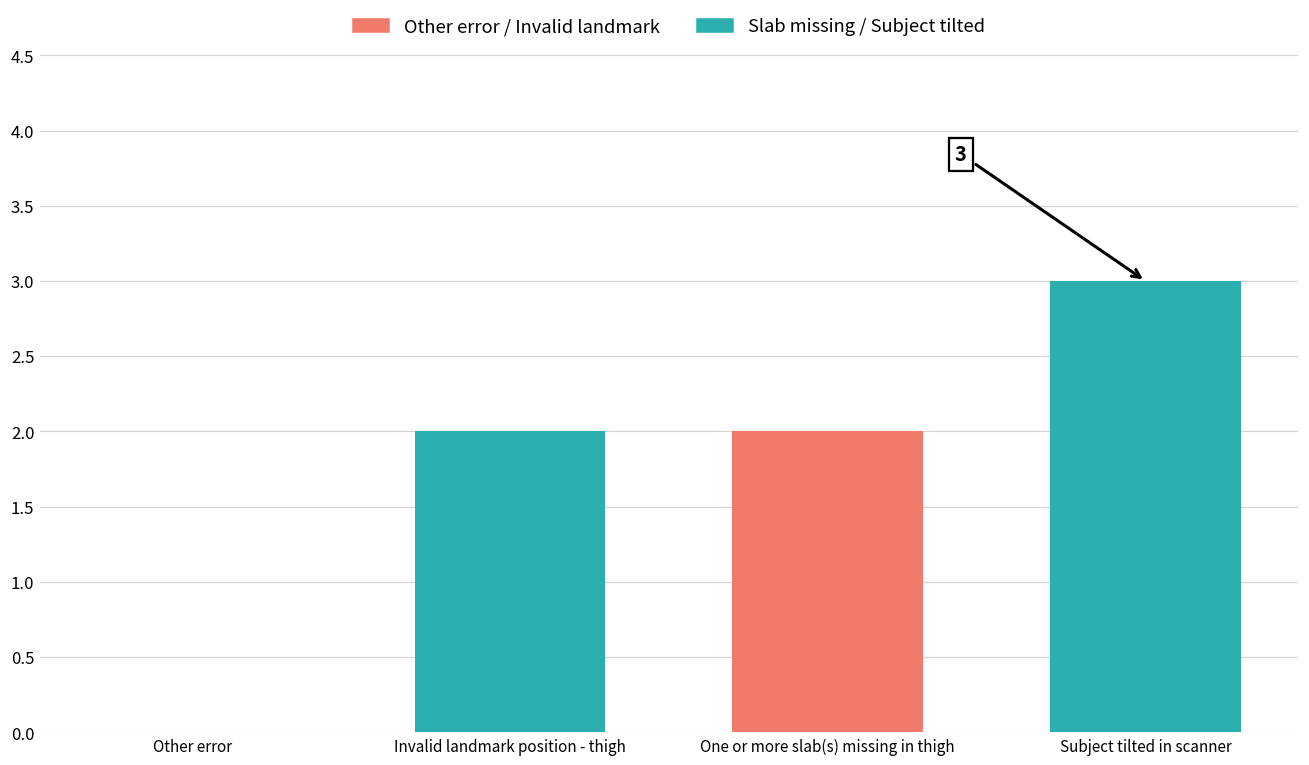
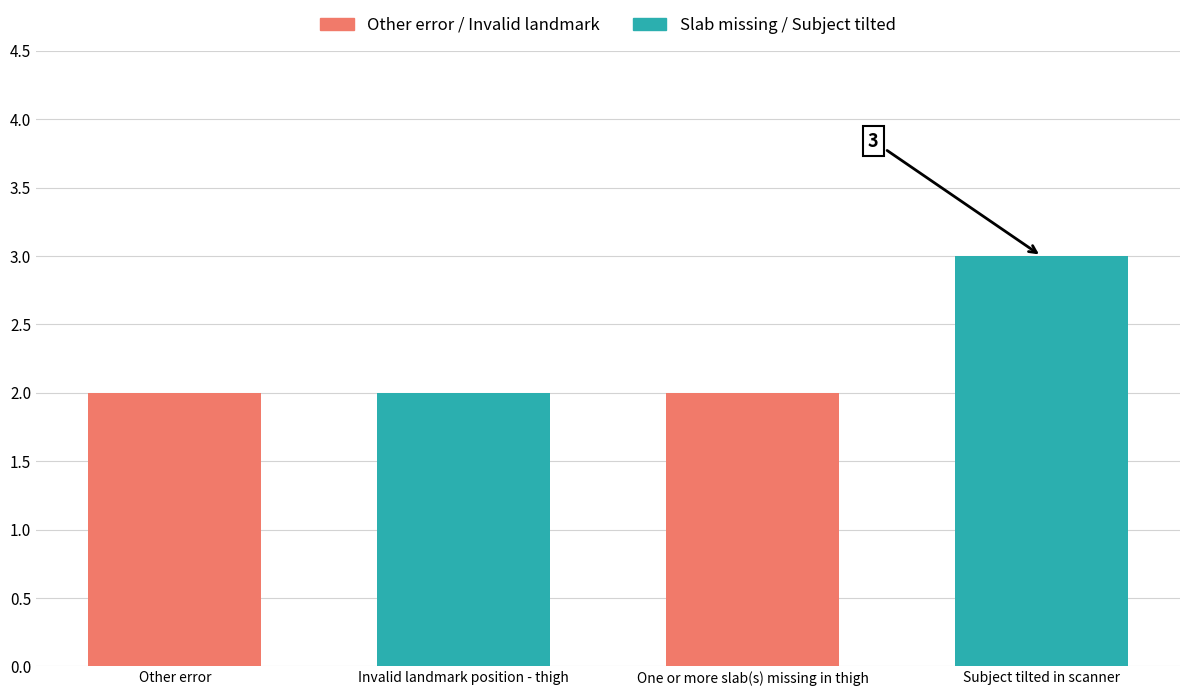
  {
-   "Other error": 0,
+   "Other error": 2,
    "Invalid landmark position - thigh": 2,
    "One or more slab(s) missing in thigh": 2
  }
